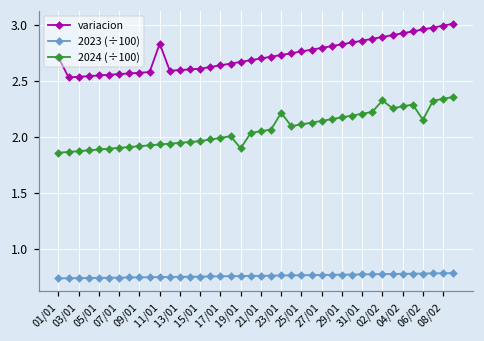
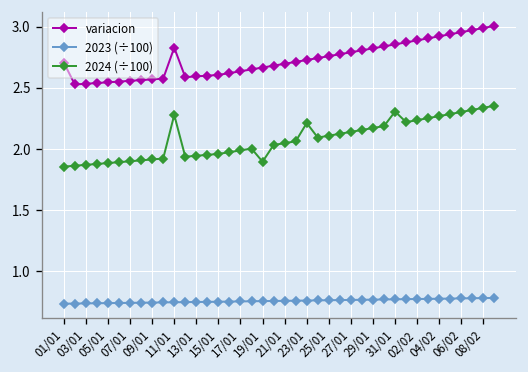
  {
    "variacion": {
      "03/01": 2.53,
      "05/01": 2.55,
      "07/01": 2.56,
      "09/01": 2.57,
      "11/01": 2.83,
      "13/01": 2.59,
      "15/01": 2.61,
      "17/01": 2.64,
      "19/01": 2.67,
      "21/01": 2.70,
      "23/01": 2.73,
      "25/01": 2.76,
      "27/01": 2.79,
      "29/01": 2.82,
      "31/01": 2.86,
      "02/02": 2.89,
      "04/02": 2.92,
      "06/02": 2.96,
      "08/02": 2.99
    },
    "2023 (÷100)": {
      "01/01": 0.74,
      "03/01": 0.74,
      "05/01": 0.74,
      "07/01": 0.74,
      "09/01": 0.75,
      "11/01": 0.75,
      "13/01": 0.75,
      "15/01": 0.75,
      "17/01": 0.75,
      "19/01": 0.76,
      "21/01": 0.76,
      "23/01": 0.76,
      "25/01": 0.76,
      "27/01": 0.77,
      "29/01": 0.77,
      "31/01": 0.77,
      "02/02": 0.77,
      "04/02": 0.78,
      "06/02": 0.78,
      "08/02": 0.78
    },
    "2024 (÷100)": {
      "01/01": 1.86,
      "03/01": 1.87,
      "05/01": 1.89,
      "07/01": 1.90,
      "09/01": 1.92,
-     "11/01": 1.93,
+     "11/01": 2.28,
      "13/01": 1.95,
      "15/01": 1.96,
      "17/01": 1.99,
      "19/01": 1.90,
      "21/01": 2.05,
      "23/01": 2.21,
      "25/01": 2.11,
      "27/01": 2.14,
      "29/01": 2.17,
-     "31/01": 2.20,
-     "02/02": 2.32,
+     "31/01": 2.31,
+     "02/02": 2.24,
      "04/02": 2.27,
-     "06/02": 2.15,
+     "06/02": 2.30,
      "08/02": 2.34
    }
  }
